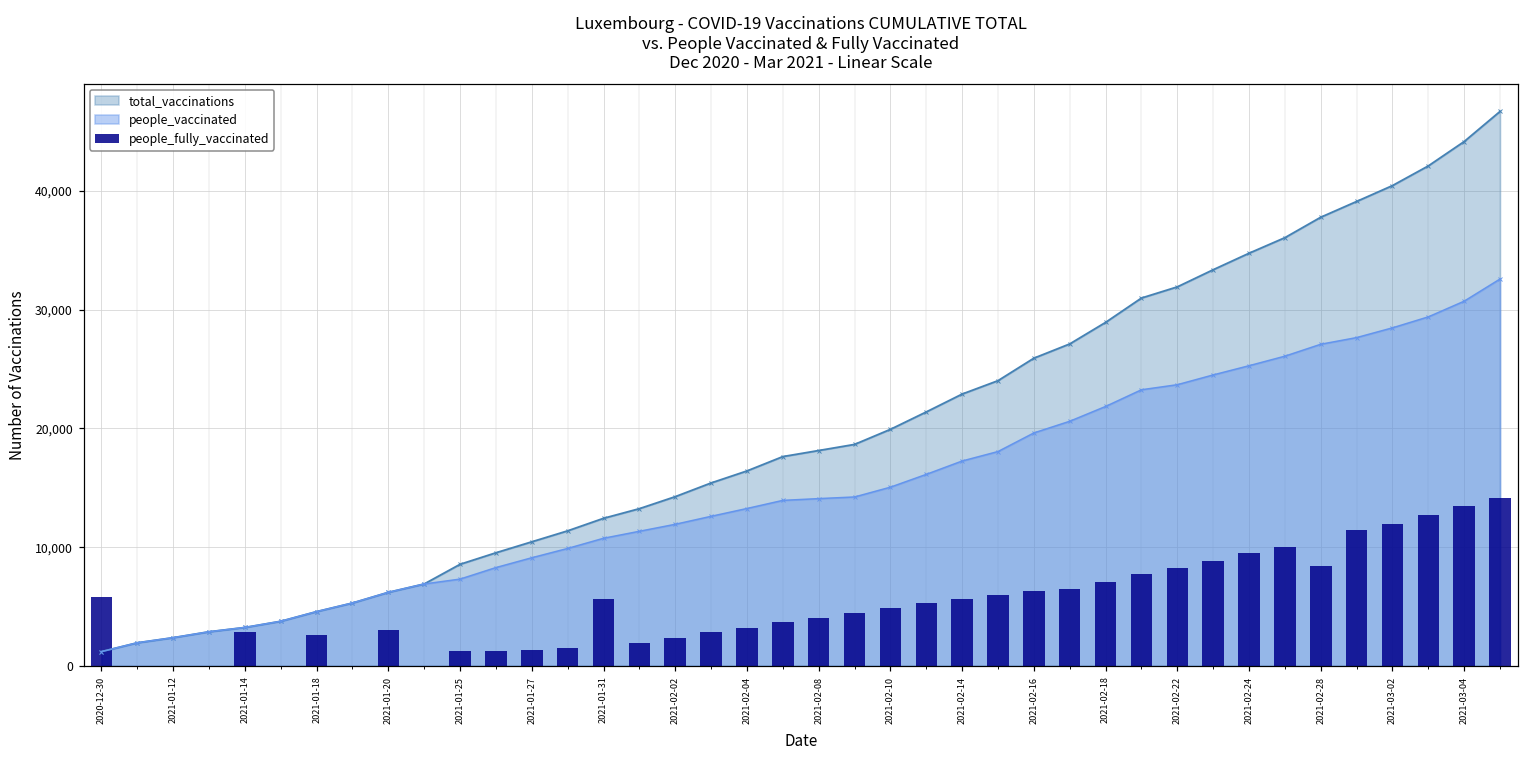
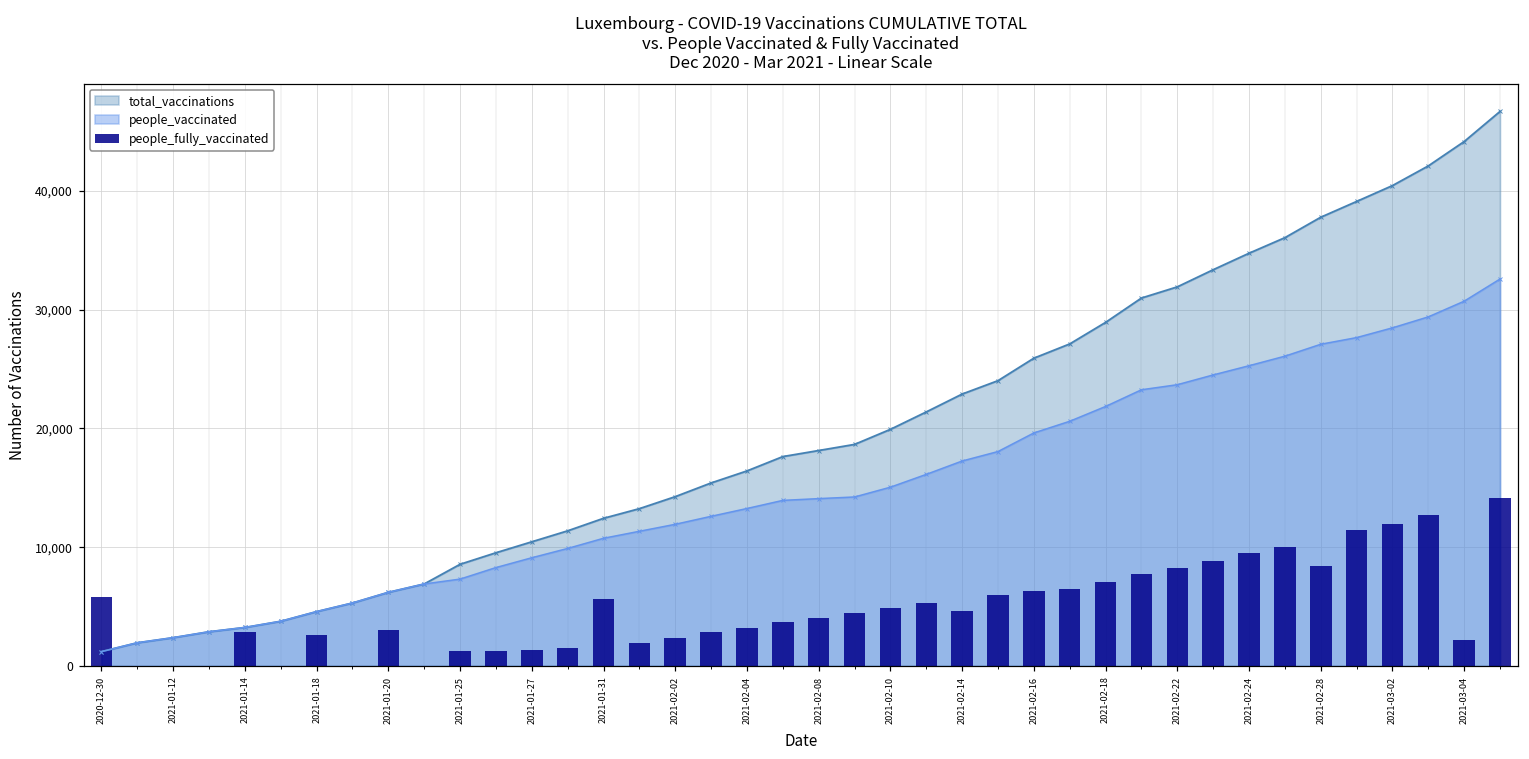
  {
    "people_fully_vaccinated": {
      "2020-12-30": "5,800",
      "2021-01-12": "0",
      "2021-01-14": "2,900",
      "2021-01-18": "2,600",
      "2021-01-20": "3,000",
      "2021-01-25": "1,200",
      "2021-01-27": "1,300",
      "2021-01-31": "5,700",
      "2021-02-02": "2,300",
      "2021-02-04": "3,200",
      "2021-02-08": "4,100",
      "2021-02-10": "4,900",
-     "2021-02-14": "5,600",
+     "2021-02-14": "4,600",
      "2021-02-16": "6,300",
      "2021-02-18": "7,100",
      "2021-02-22": "8,200",
      "2021-02-24": "9,500",
      "2021-02-28": "8,500",
      "2021-03-02": "12,000",
-     "2021-03-04": "13,400"
+     "2021-03-04": "2,200"
    }
  }
